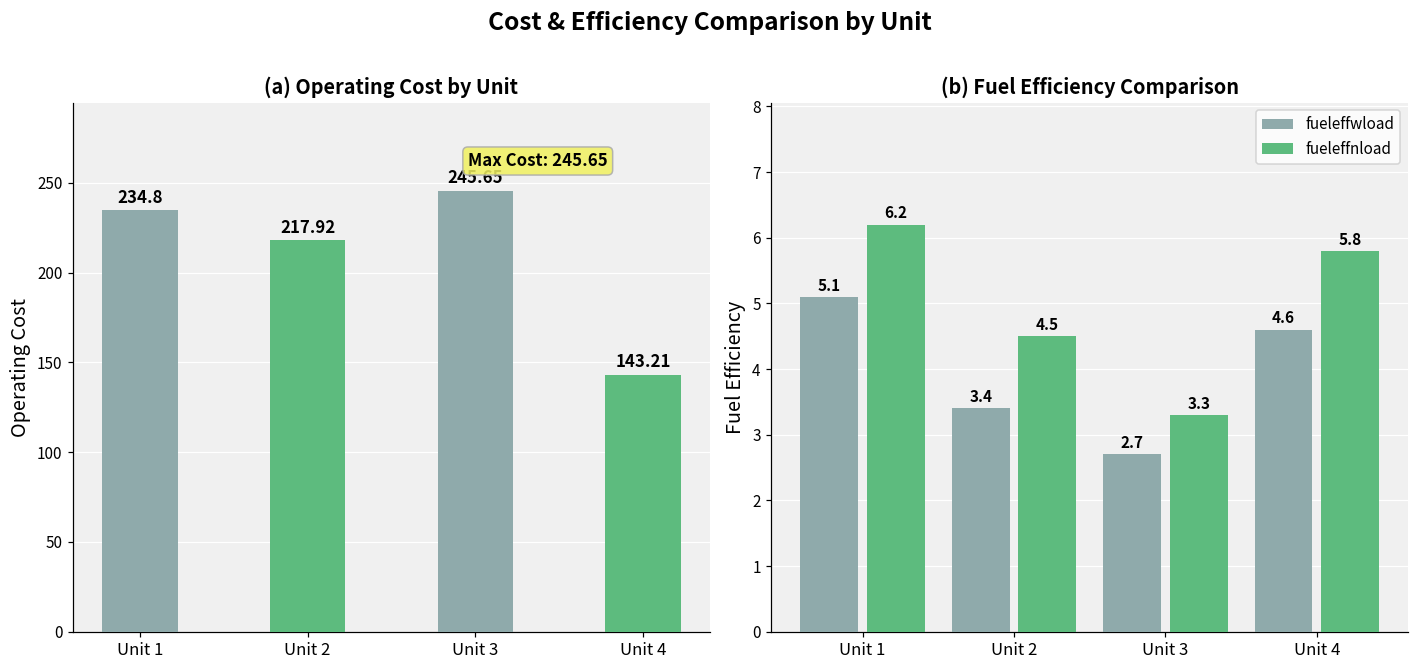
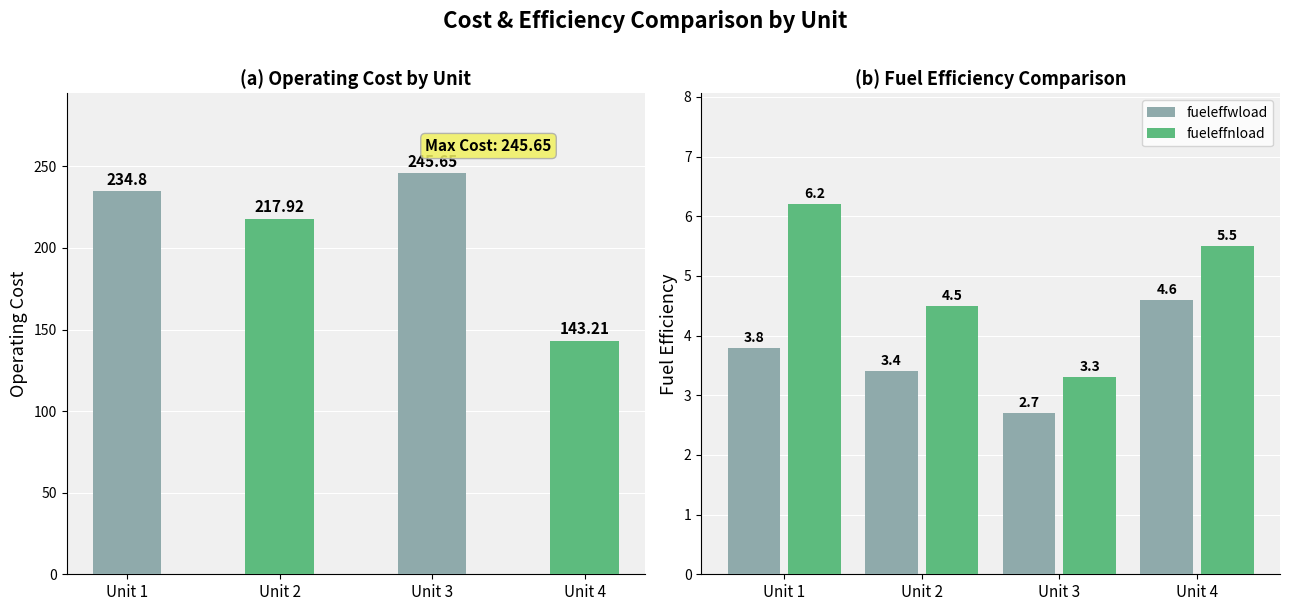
  {
    "(a) Operating Cost by Unit": {
      "Unit 1": 234.8,
      "Unit 2": 217.92,
      "Unit 4": 143.21
    },
    "(b) Fuel Efficiency Comparison": {
      "fueleffwload": {
-       "Unit 1": 5.1,
+       "Unit 1": 3.8,
        "Unit 2": 3.4,
        "Unit 3": 2.7,
        "Unit 4": 4.6
      },
      "fueleffnload": {
        "Unit 1": 6.2,
        "Unit 2": 4.5,
        "Unit 3": 3.3,
-       "Unit 4": 5.8
+       "Unit 4": 5.5
      }
    }
  }
